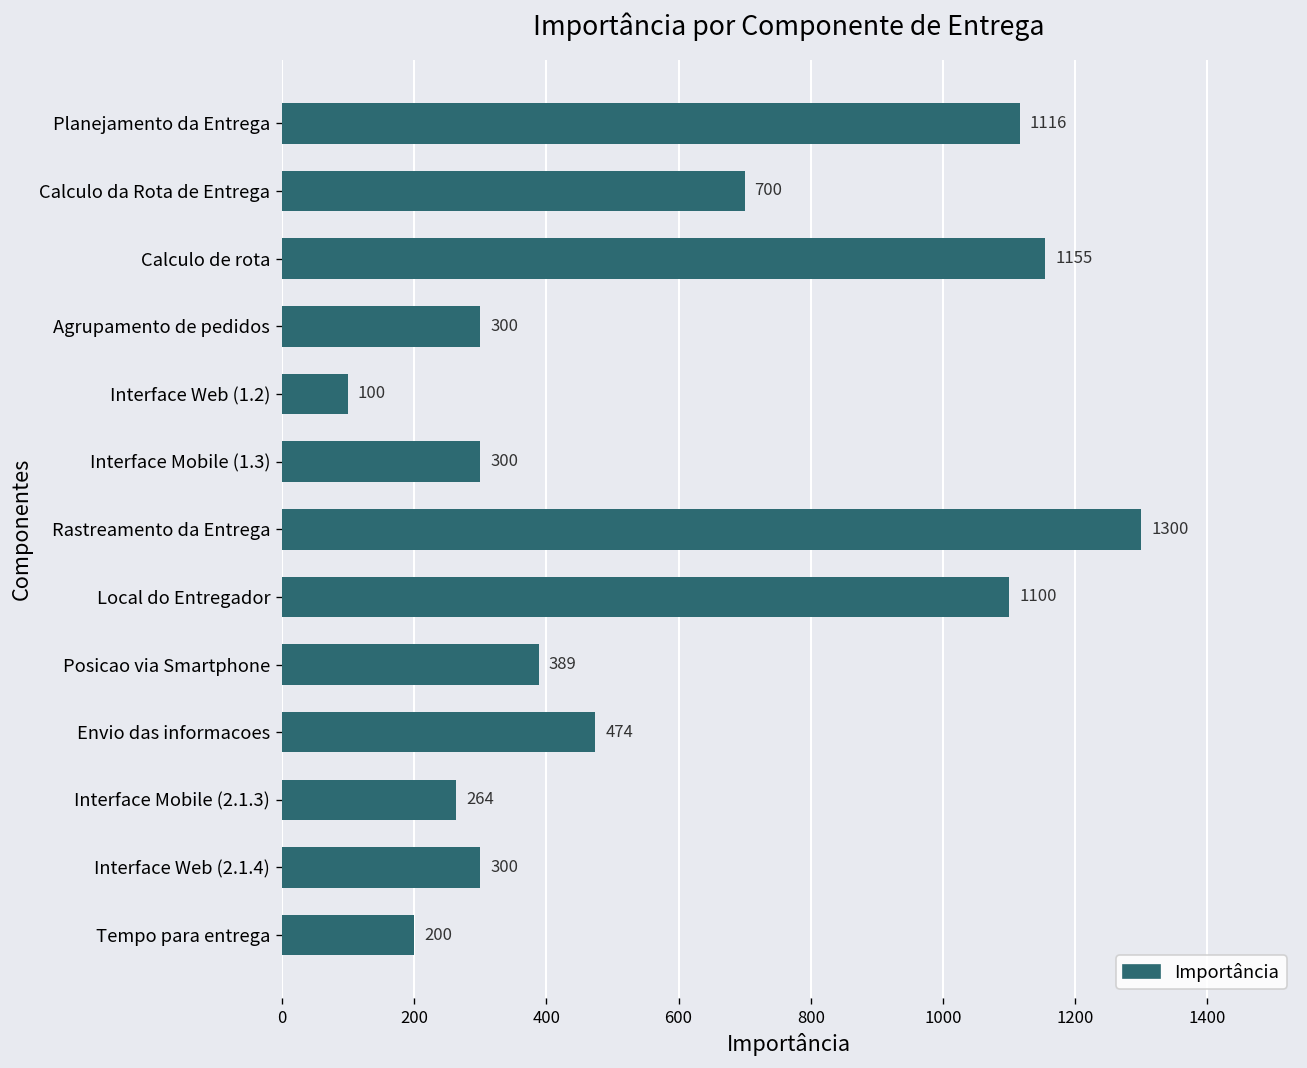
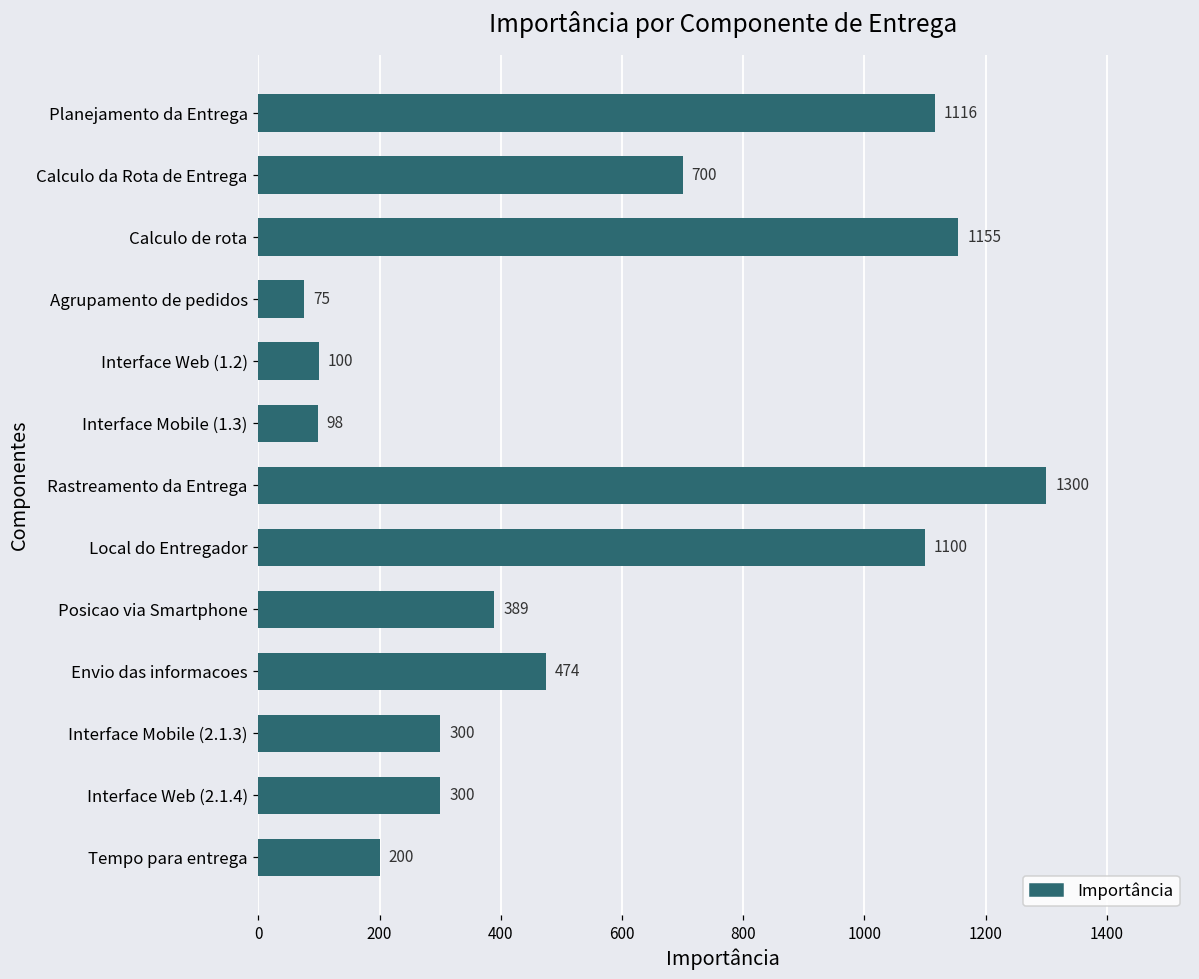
  {
    "Planejamento da Entrega": 1116,
    "Calculo da Rota de Entrega": 700,
    "Calculo de rota": 1155,
-   "Agrupamento de pedidos": 300,
+   "Agrupamento de pedidos": 75,
    "Interface Web (1.2)": 100,
-   "Interface Mobile (1.3)": 300,
+   "Interface Mobile (1.3)": 98,
    "Rastreamento da Entrega": 1300,
    "Local do Entregador": 1100,
    "Posicao via Smartphone": 389,
    "Envio das informacoes": 474,
-   "Interface Mobile (2.1.3)": 264,
+   "Interface Mobile (2.1.3)": 300,
    "Interface Web (2.1.4)": 300,
    "Tempo para entrega": 200
  }
